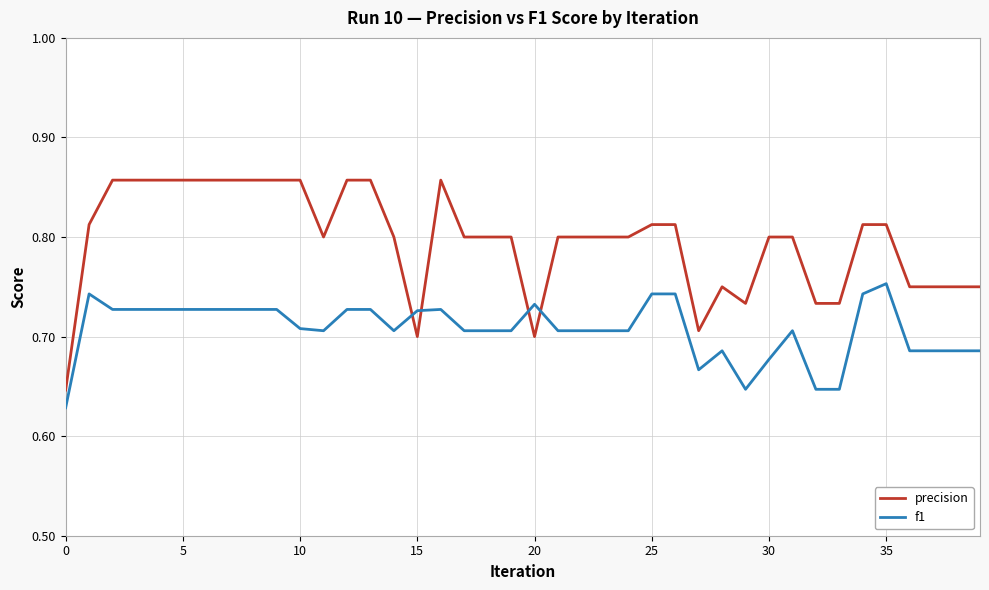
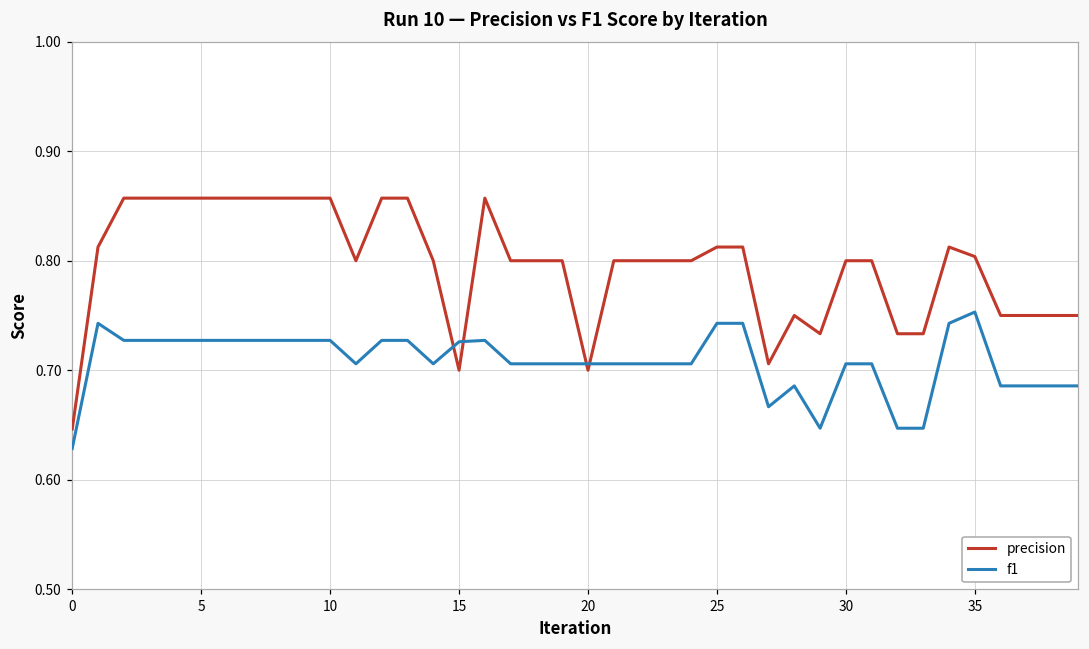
  {
    "precision": {
      "0": 0.65,
      "5": 0.86,
      "10": 0.86,
      "15": 0.70,
      "20": 0.70,
      "25": 0.81,
      "30": 0.80,
-     "35": 0.81
+     "35": 0.80
    },
    "f1": {
      "0": 0.63,
      "5": 0.73,
-     "10": 0.71,
+     "10": 0.73,
      "15": 0.73,
-     "20": 0.73,
+     "20": 0.71,
      "25": 0.74,
-     "30": 0.68,
+     "30": 0.71,
      "35": 0.75
    }
  }
